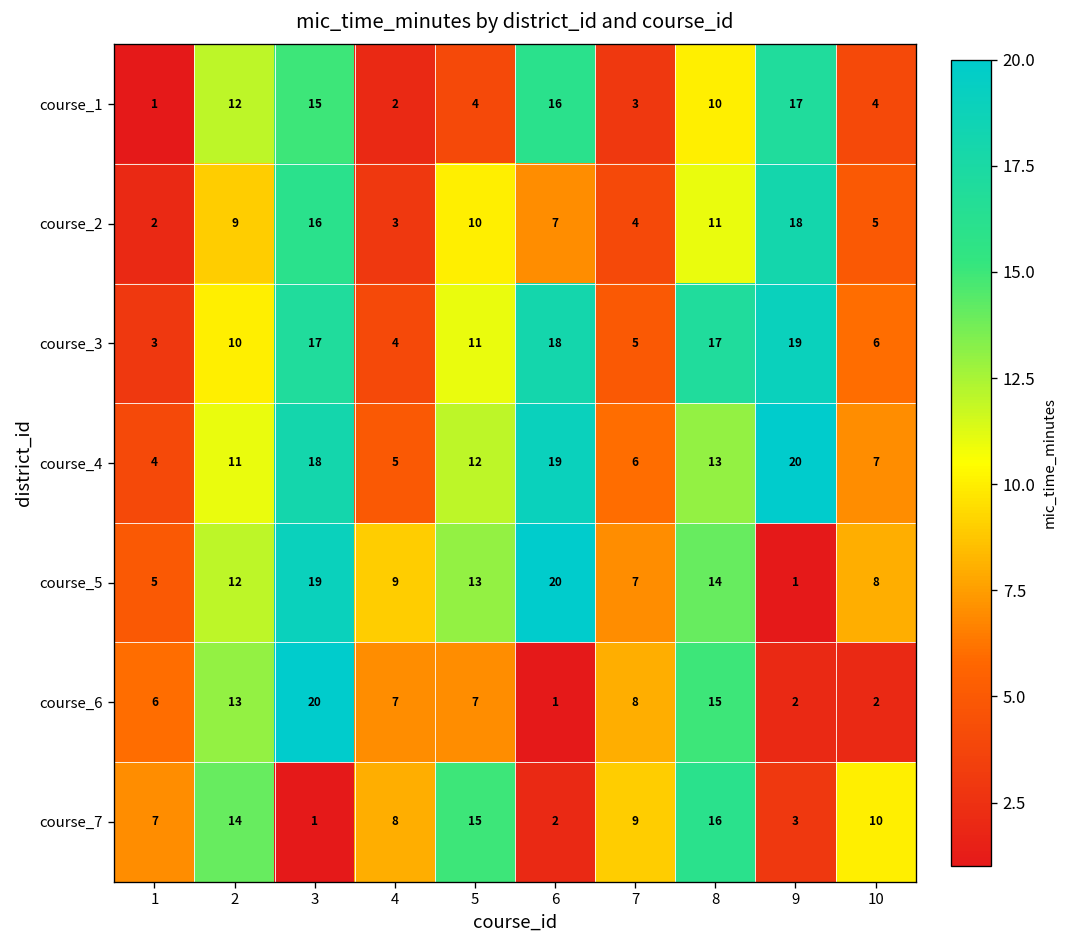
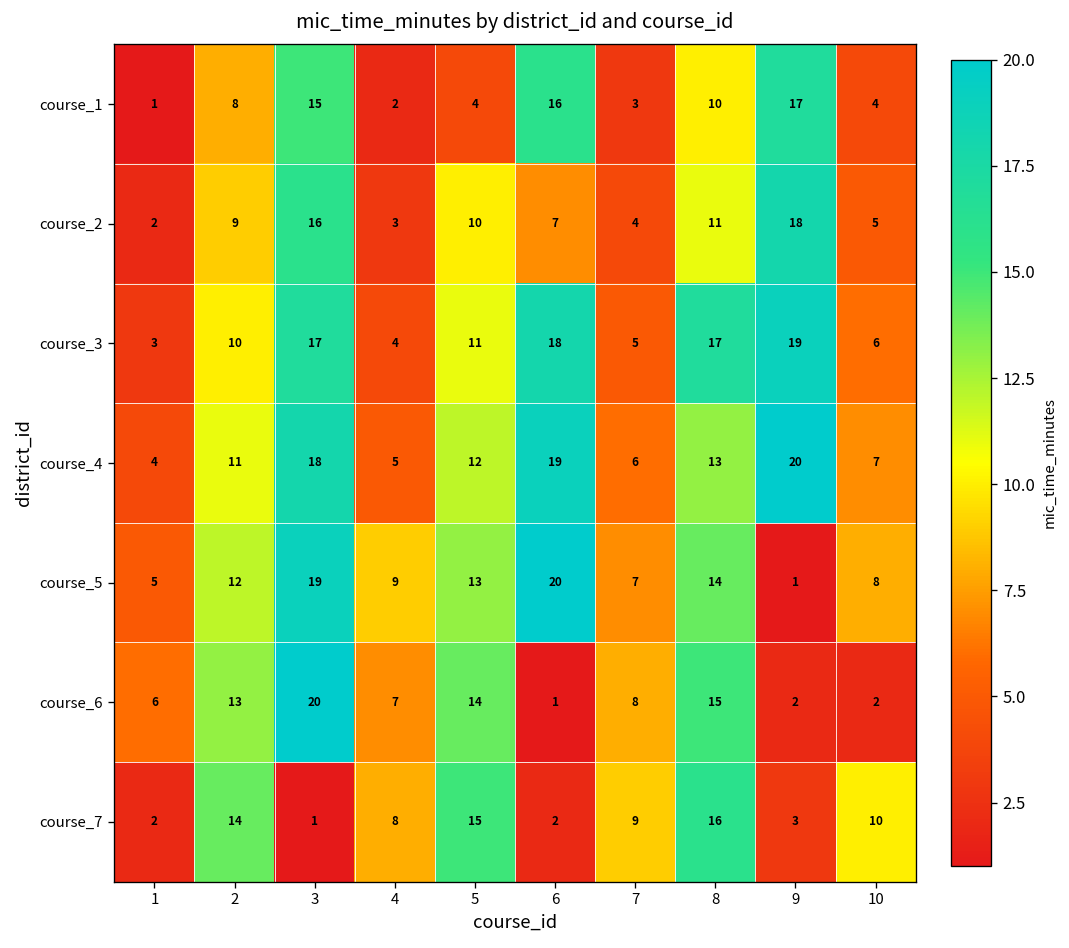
  {
    "course_1": {
      "1": 1,
-     "2": 12,
+     "2": 8,
      "3": 15,
      "4": 2,
      "5": 4,
      "6": 16,
      "7": 3,
      "8": 10,
      "9": 17,
      "10": 4
    },
    "course_2": {
      "1": 2,
      "2": 9,
      "3": 16,
      "4": 3,
      "5": 10,
      "6": 7,
      "7": 4,
      "8": 11,
      "9": 18,
      "10": 5
    },
    "course_3": {
      "1": 3,
      "2": 10,
      "3": 17,
      "4": 4,
      "5": 11,
      "6": 18,
      "7": 5,
      "8": 17,
      "9": 19,
      "10": 6
    },
    "course_4": {
      "1": 4,
      "2": 11,
      "3": 18,
      "4": 5,
      "5": 12,
      "6": 19,
      "7": 6,
      "8": 13,
      "9": 20,
      "10": 7
    },
    "course_5": {
      "1": 5,
      "2": 12,
      "3": 19,
      "4": 9,
      "5": 13,
      "6": 20,
      "7": 7,
      "8": 14,
      "9": 1,
      "10": 8
    },
    "course_6": {
      "1": 6,
      "2": 13,
      "3": 20,
      "4": 7,
-     "5": 7,
+     "5": 14,
      "6": 1,
      "7": 8,
      "8": 15,
      "9": 2,
      "10": 2
    },
    "course_7": {
-     "1": 7,
+     "1": 2,
      "2": 14,
      "3": 1,
      "4": 8,
      "5": 15,
      "6": 2,
      "7": 9,
      "8": 16,
      "9": 3,
      "10": 10
    }
  }
